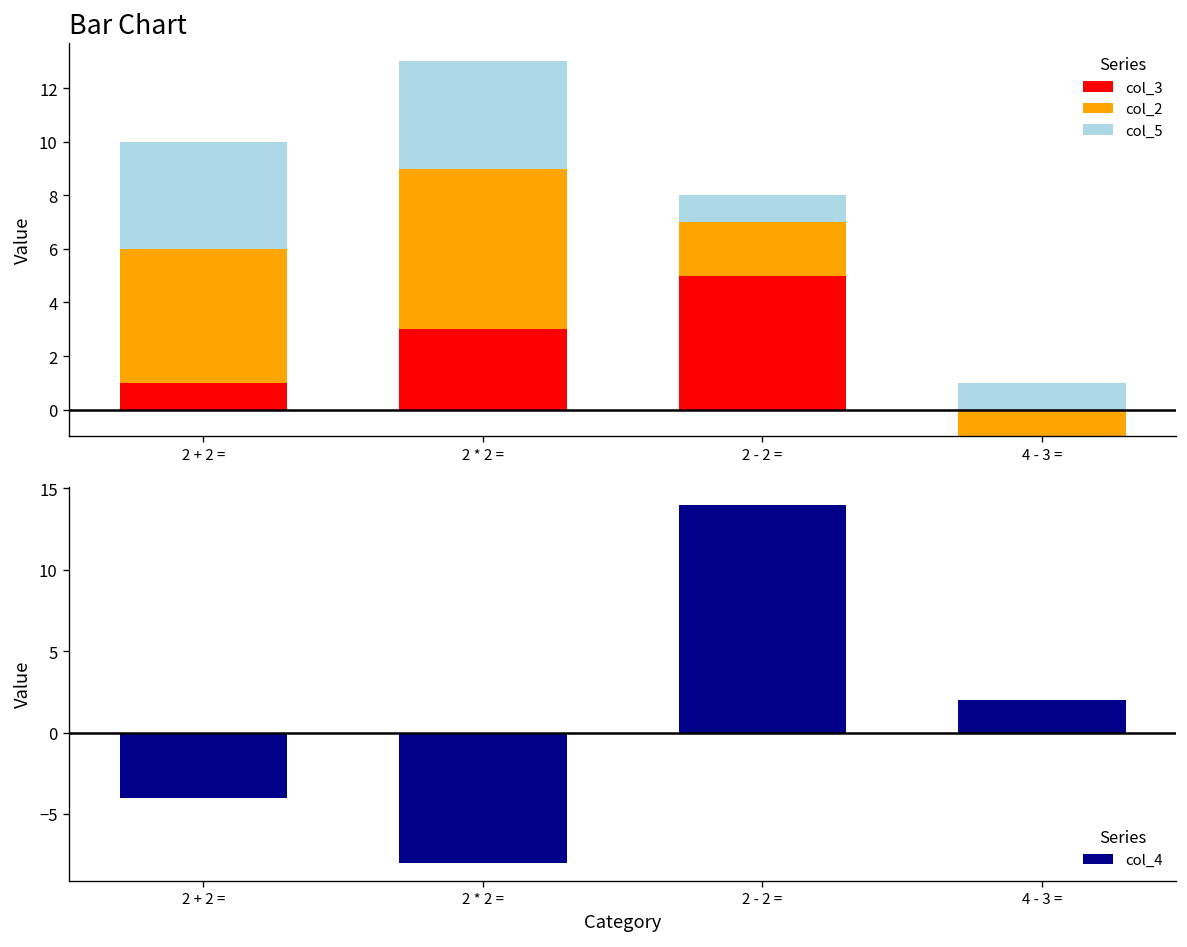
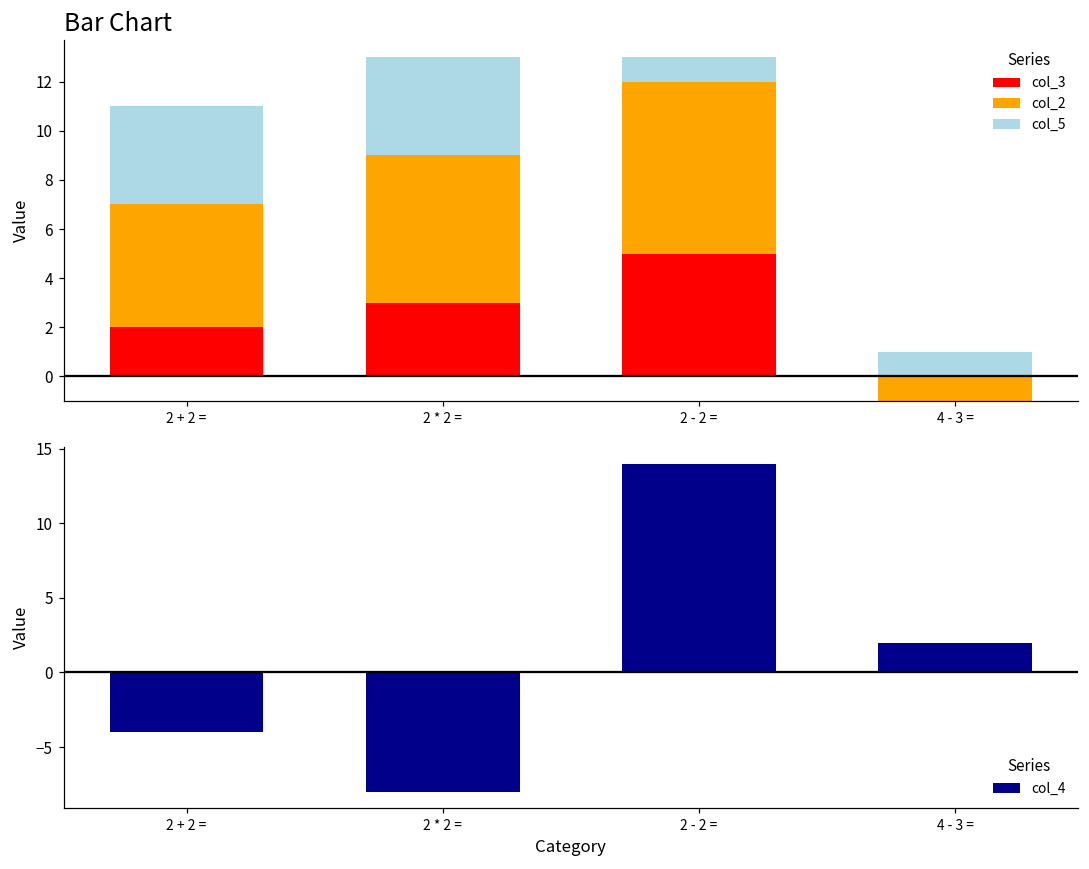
  {
    "Bar Chart": {
      "col_3": {
-       "2 + 2 =": 1,
+       "2 + 2 =": 2,
        "2 * 2 =": 3,
        "2 - 2 =": 5,
        "4 - 3 =": -1
      },
      "col_2": {
        "2 + 2 =": 5,
        "2 * 2 =": 6,
-       "2 - 2 =": 2,
+       "2 - 2 =": 7,
        "4 - 3 =": 1
      },
      "col_5": {
        "2 + 2 =": 4,
        "2 * 2 =": 4,
        "2 - 2 =": 1,
        "4 - 3 =": 1
      }
    }
  }
